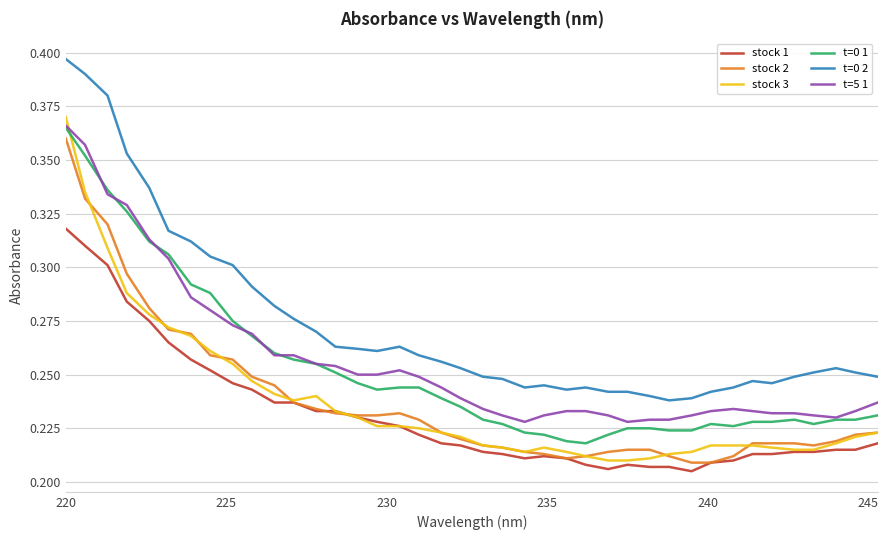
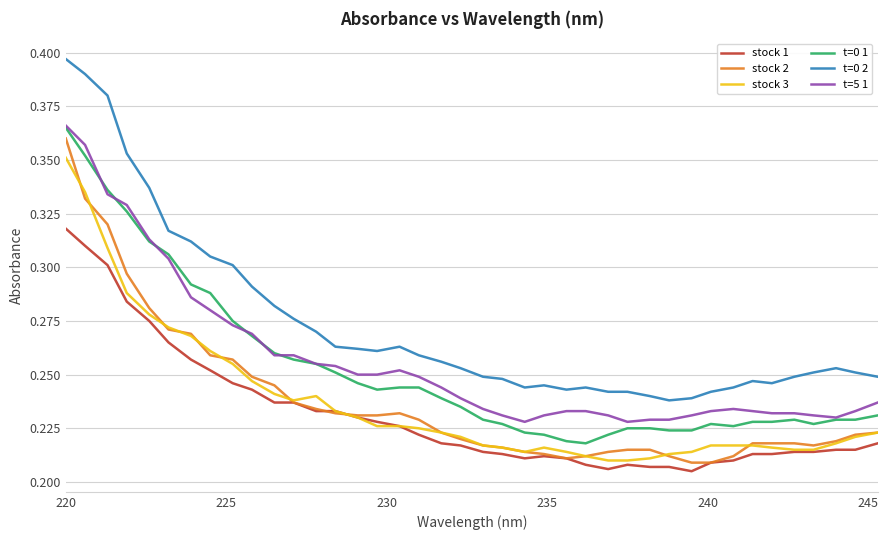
  {
    "stock 1": {
      "220": 0.318
    },
    "stock 2": {
      "220": 0.360
    },
    "stock 3": {
-     "220": 0.370
+     "220": 0.351
    },
    "t=0 2": {
      "220": 0.397
    }
  }
